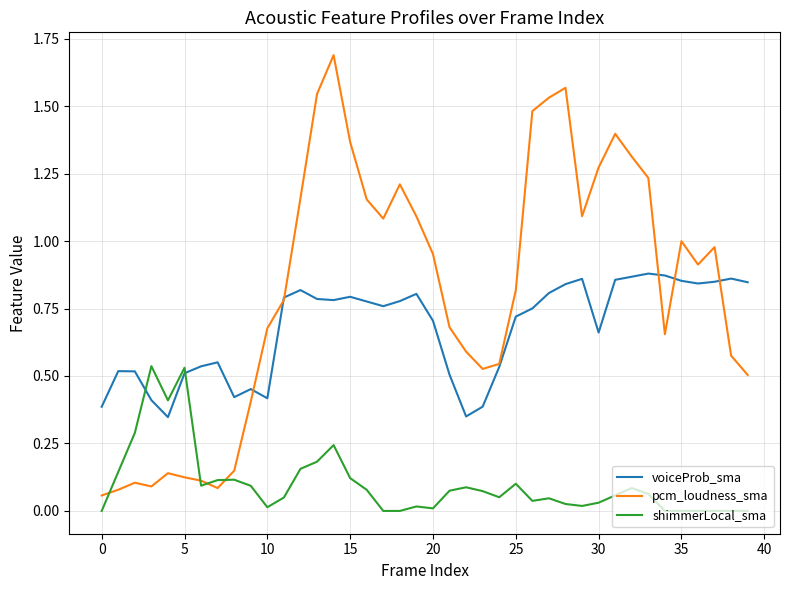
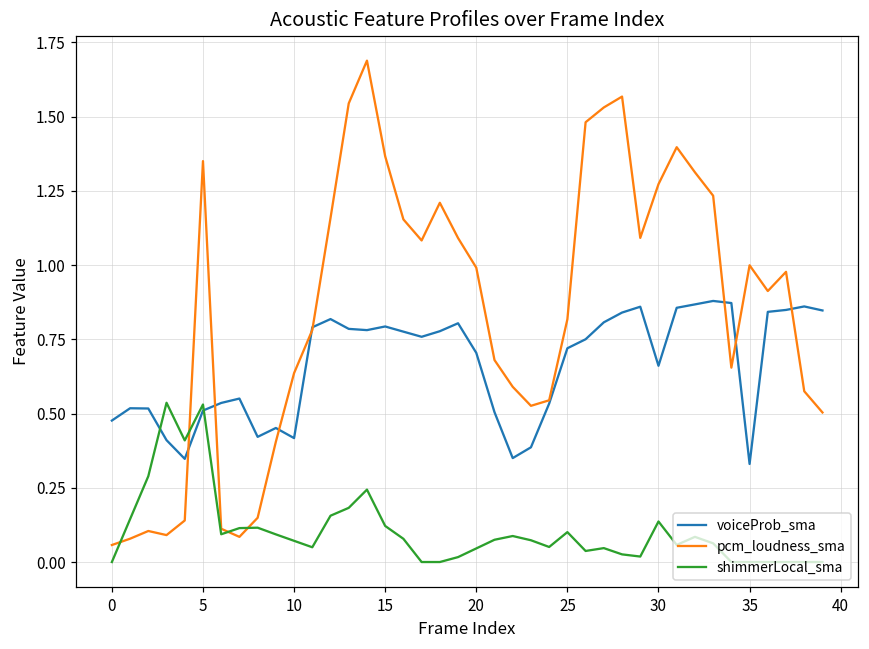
  {
    "voiceProb_sma": {
-     "0": 0.39,
+     "0": 0.48,
      "5": 0.51,
      "10": 0.42,
      "15": 0.79,
      "20": 0.70,
      "25": 0.72,
      "30": 0.66,
-     "35": 0.85
+     "35": 0.33
    },
    "pcm_loudness_sma": {
      "0": 0.06,
-     "5": 0.12,
-     "10": 0.68,
+     "5": 1.35,
+     "10": 0.64,
      "15": 1.37,
-     "20": 0.95,
+     "20": 0.99,
      "25": 0.82,
      "30": 1.27,
      "35": 1.00
    },
    "shimmerLocal_sma": {
      "0": 0.00,
      "5": 0.53,
-     "10": 0.01,
+     "10": 0.07,
      "15": 0.12,
-     "20": 0.01,
+     "20": 0.05,
      "25": 0.10,
-     "30": 0.03
+     "30": 0.14
    }
  }
